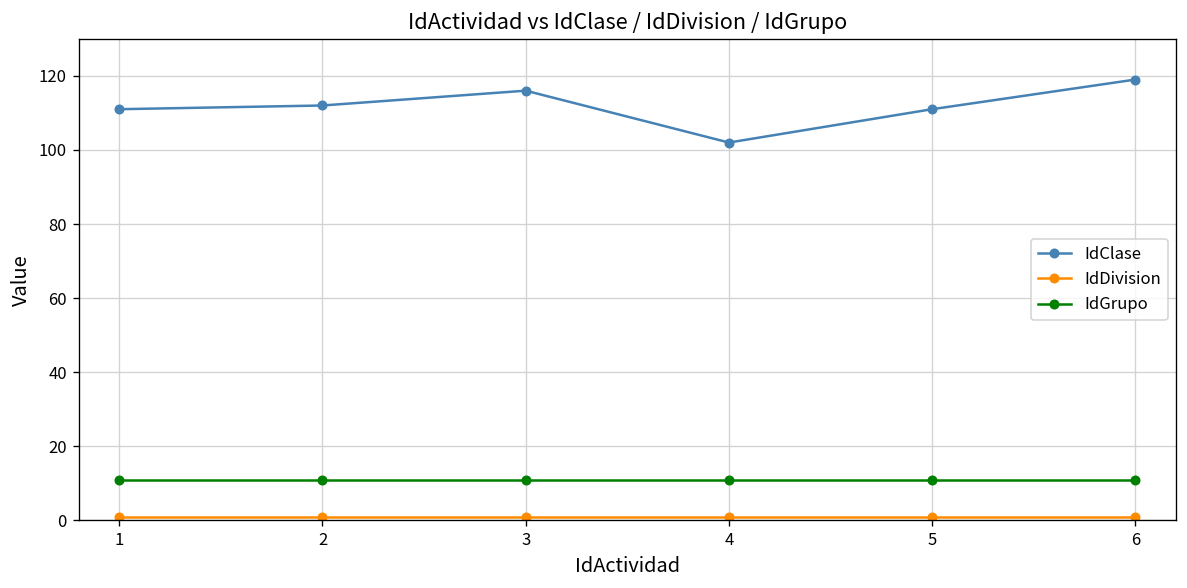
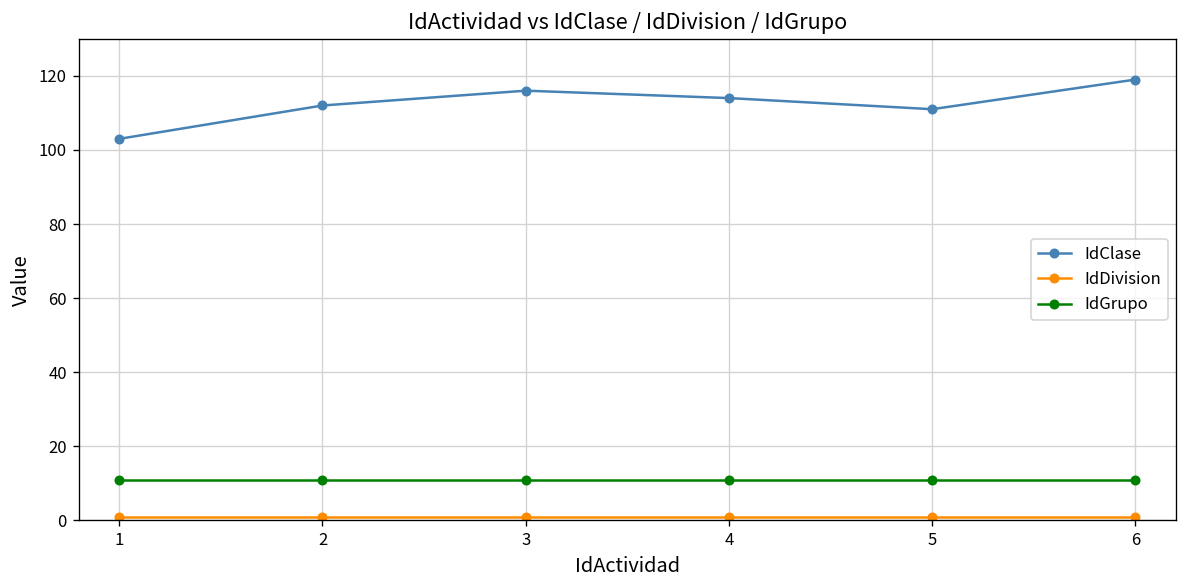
  {
    "IdClase": {
-     "1": 111,
+     "1": 103,
      "2": 112,
      "3": 116,
-     "4": 102,
+     "4": 114,
      "5": 111,
      "6": 119
    },
    "IdDivision": {
      "1": 1,
      "2": 1,
      "3": 1,
      "4": 1,
      "5": 1,
      "6": 1
    },
    "IdGrupo": {
      "1": 11,
      "2": 11,
      "3": 11,
      "4": 11,
      "5": 11,
      "6": 11
    }
  }
